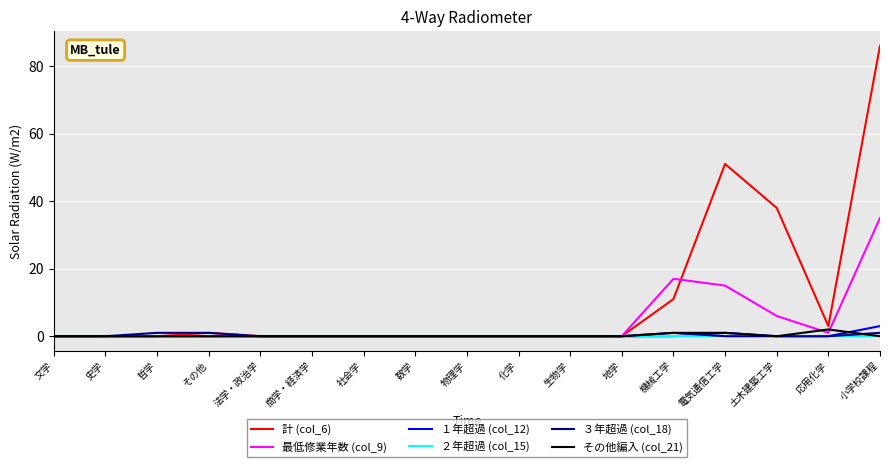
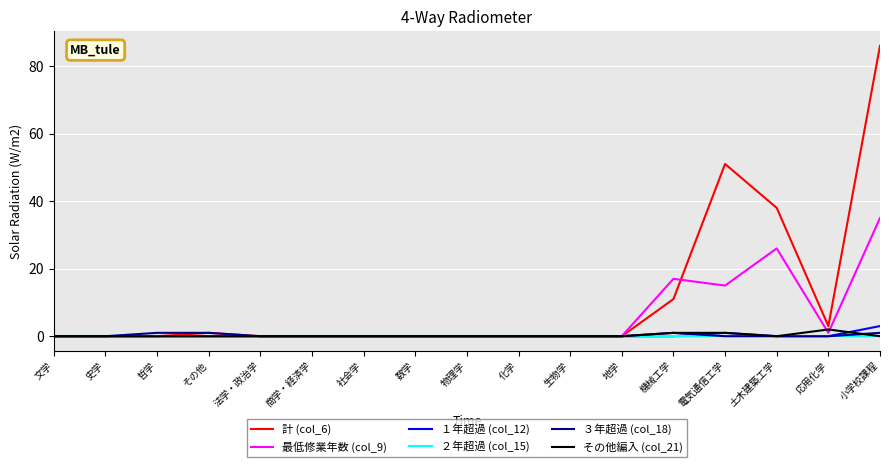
  {
    "計 (col_6)": {
      "機械工学": 11,
      "電気通信工学": 51,
      "土木建築工学": 38,
      "応用化学": 3,
      "小学校課程": 86
    },
    "最低修業年数 (col_9)": {
      "機械工学": 17,
      "電気通信工学": 15,
-     "土木建築工学": 6,
+     "土木建築工学": 26,
      "応用化学": 1,
      "小学校課程": 35
    },
    "１年超過 (col_12)": {
      "小学校課程": 3
    },
    "３年超過 (col_18)": {
      "哲学": 1,
      "小学校課程": 1
    },
    "その他編入 (col_21)": {
      "応用化学": 2
    }
  }
